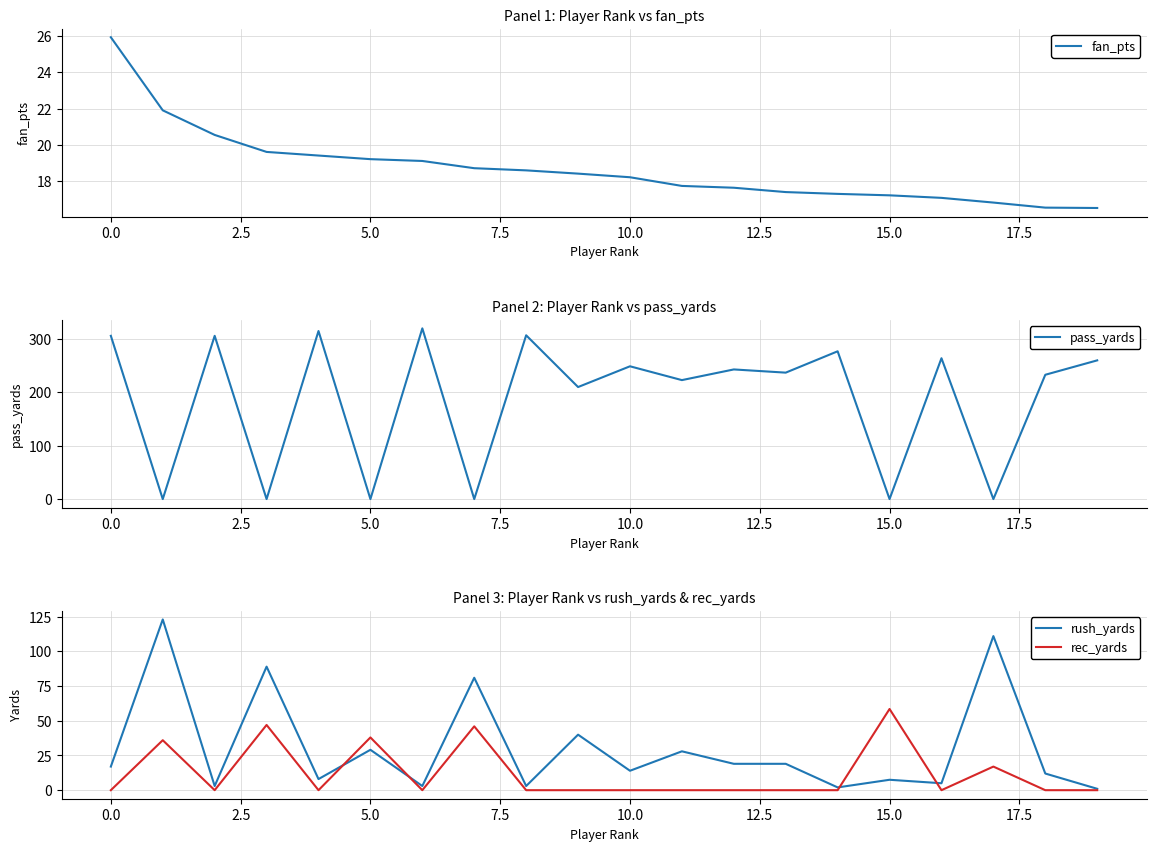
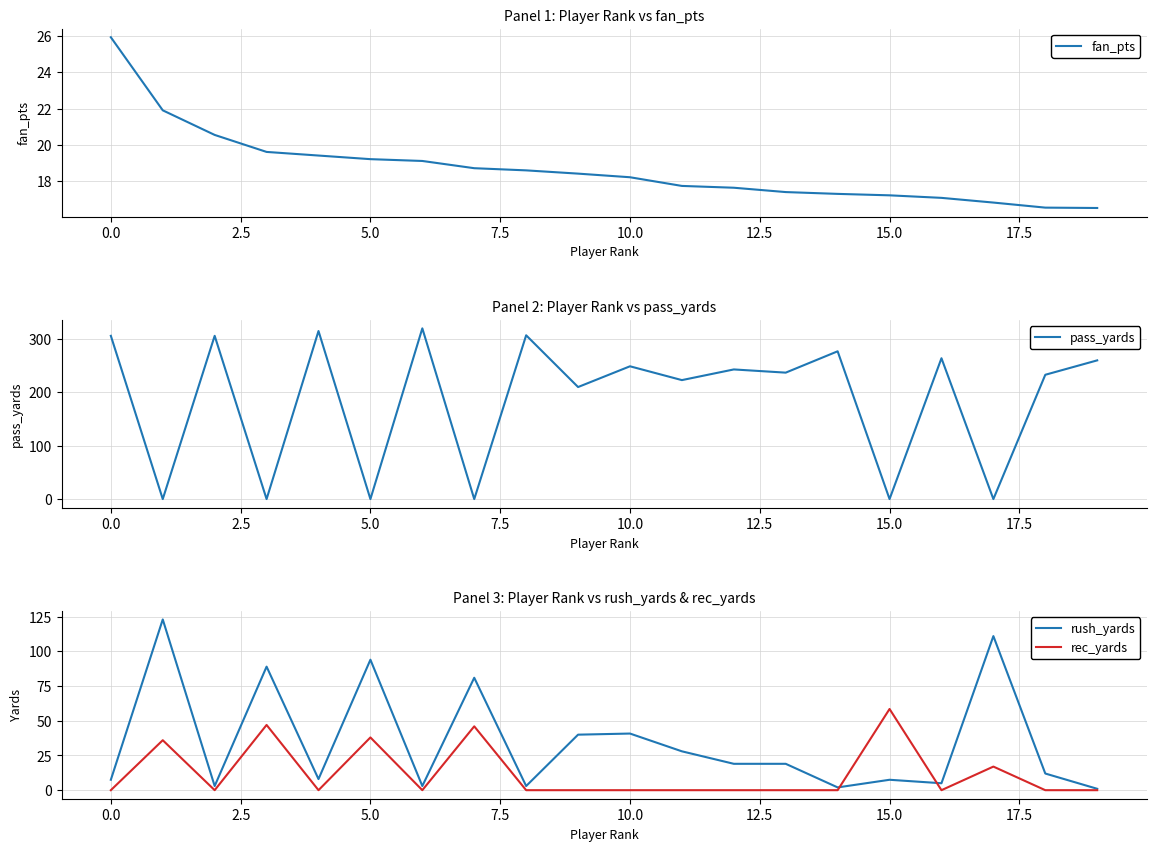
  {
    "Panel 1: Player Rank vs fan_pts": {
      "0.0": 25.9,
      "5.0": 19.2,
      "10.0": 18.2,
      "15.0": 17.2
    },
    "Panel 2: Player Rank vs pass_yards": {
      "0.0": 310,
      "5.0": 0,
      "10.0": 250,
      "15.0": 0
    },
    "Panel 3: Player Rank vs rush_yards & rec_yards": {
      "rush_yards": {
-       "0.0": 17,
-       "5.0": 29,
-       "10.0": 14,
+       "0.0": 8,
+       "5.0": 94,
+       "10.0": 41,
        "15.0": 8
      },
      "rec_yards": {
        "0.0": 0,
        "5.0": 38,
        "10.0": 0,
        "15.0": 59
      }
    }
  }
